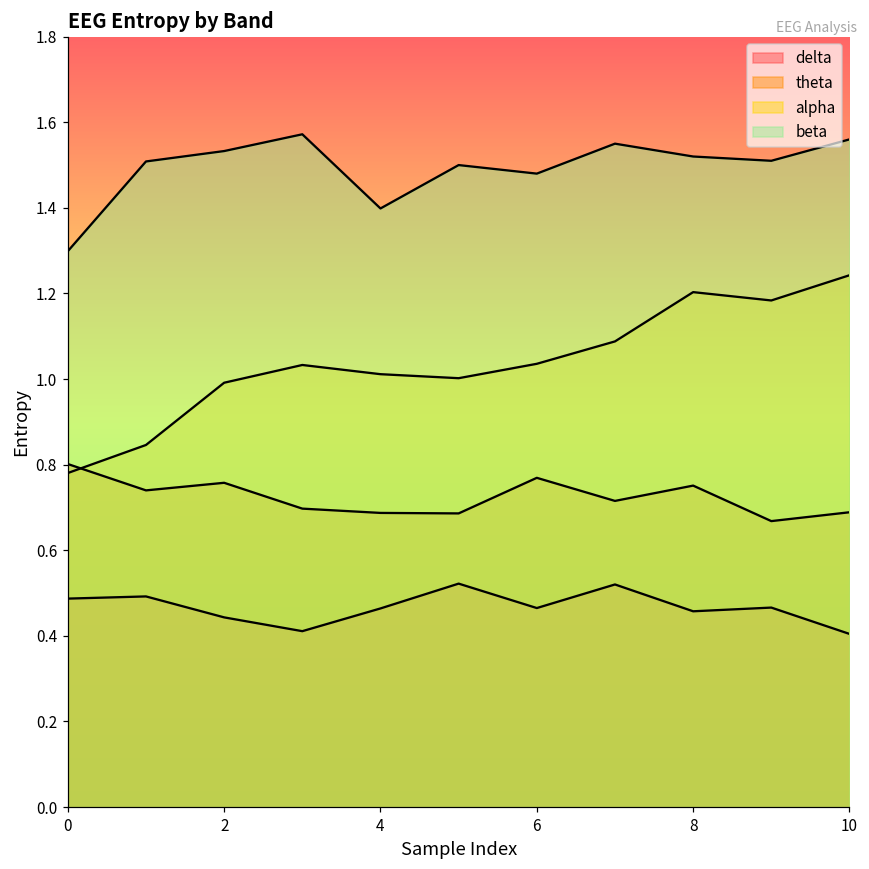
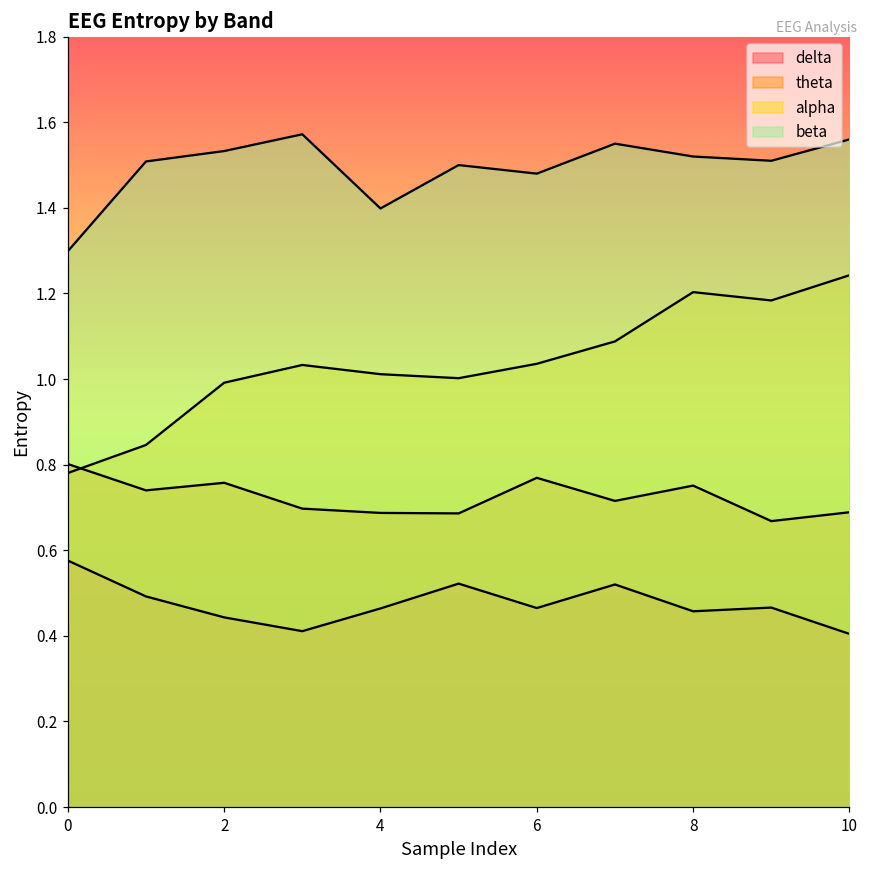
  {
    "delta": {
-     "0": 0.49,
+     "0": 0.58,
      "2": 0.44,
      "4": 0.46,
      "6": 0.47,
      "8": 0.46,
      "10": 0.40
    },
    "beta": {
      "0": 1.30,
      "2": 1.53,
      "4": 1.40,
      "6": 1.48,
      "8": 1.52,
      "10": 1.56
    }
  }
